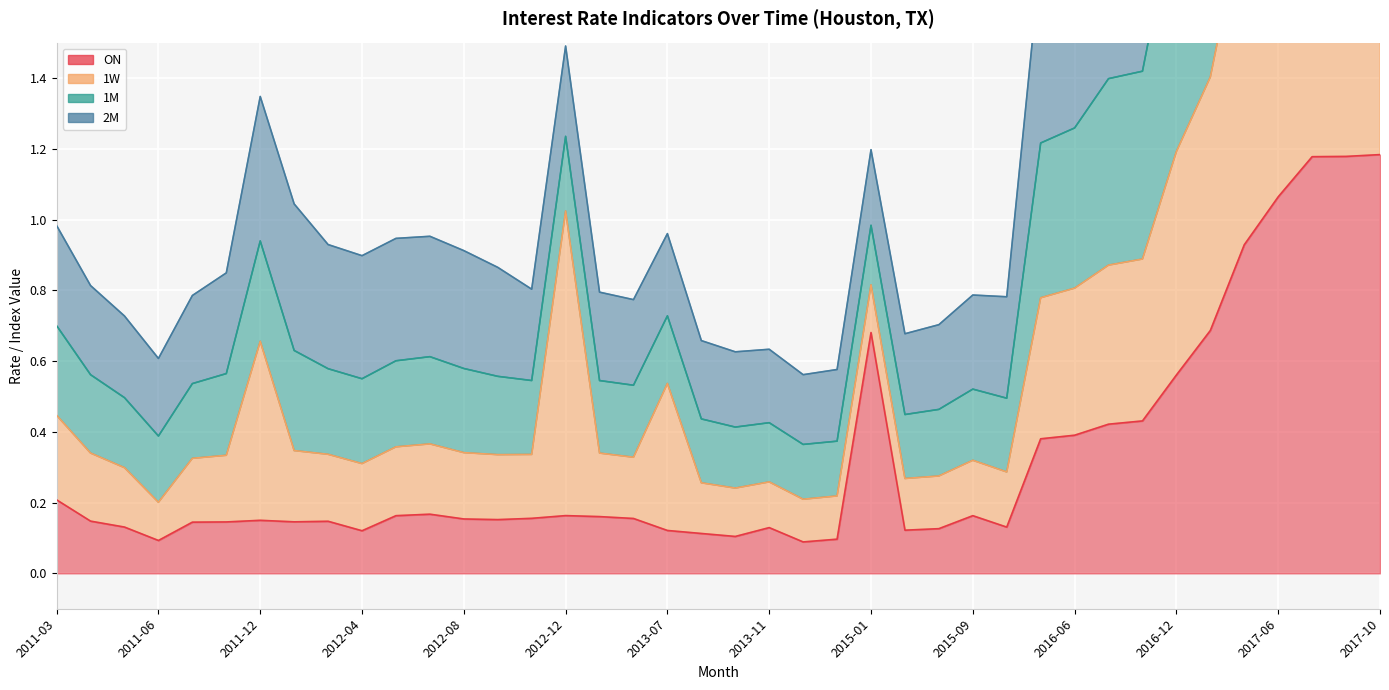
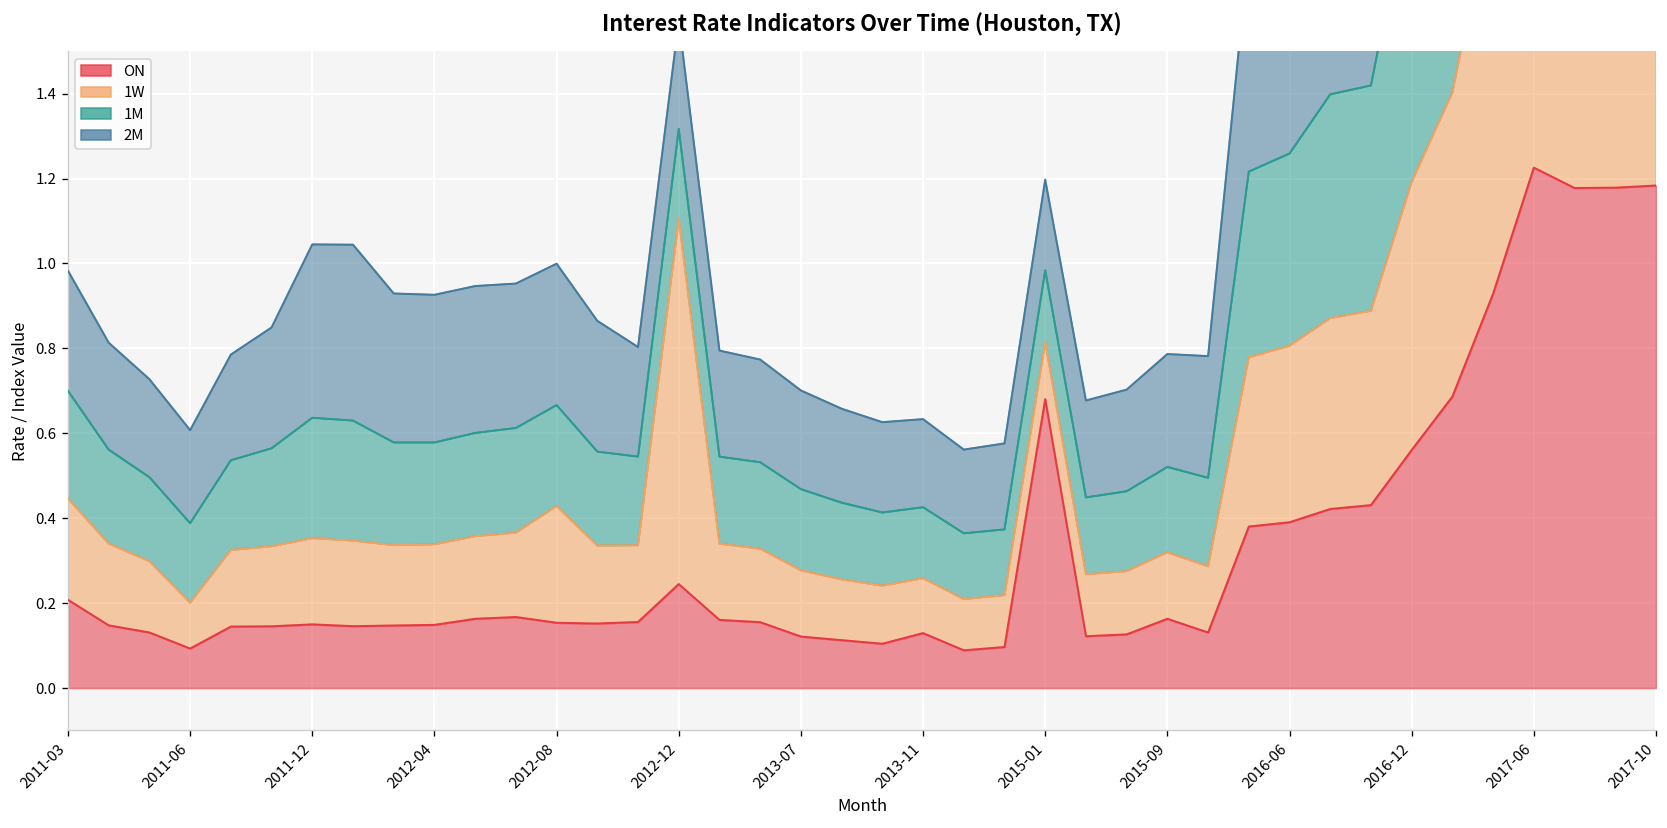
  {
    "ON": {
      "2011-03": 0.21,
      "2011-06": 0.09,
      "2011-12": 0.15,
-     "2012-04": 0.12,
+     "2012-04": 0.15,
      "2012-08": 0.15,
-     "2012-12": 0.16,
+     "2012-12": 0.24,
      "2013-07": 0.12,
      "2013-11": 0.13,
      "2015-01": 0.68,
      "2015-09": 0.16,
      "2016-06": 0.39,
      "2016-12": 0.56,
-     "2017-06": 1.06,
+     "2017-06": 1.23,
      "2017-10": 1.18
    },
    "1W": {
      "2011-03": 0.24,
      "2011-06": 0.11,
-     "2011-12": 0.51,
+     "2011-12": 0.20,
      "2012-04": 0.19,
-     "2012-08": 0.19,
+     "2012-08": 0.27,
      "2012-12": 0.86,
-     "2013-07": 0.42,
+     "2013-07": 0.16,
      "2013-11": 0.13,
      "2015-01": 0.14,
      "2015-09": 0.16,
      "2016-06": 0.42,
      "2016-12": 0.63
    }
  }
